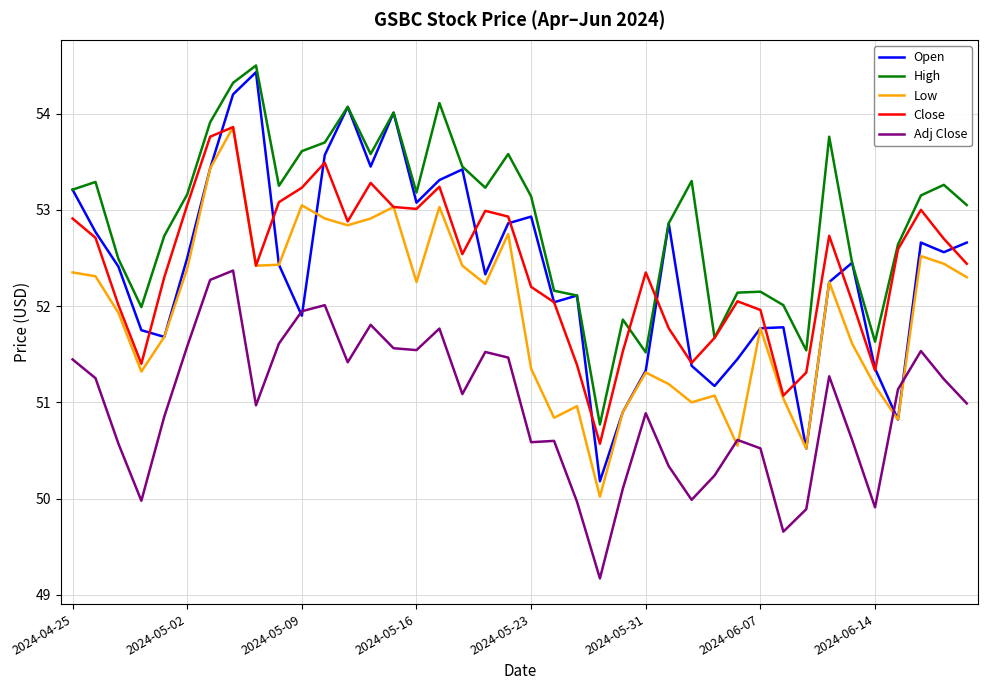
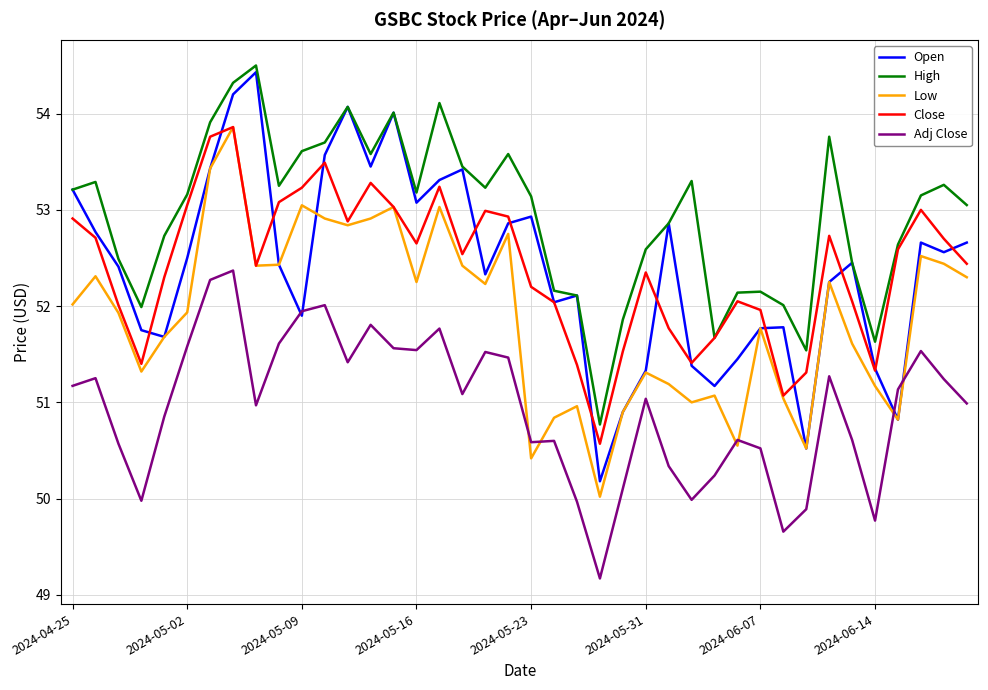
  {
    "Open": {
      "2024-05-02": 52.5,
      "2024-05-09": 51.9,
      "2024-05-16": 53.1,
      "2024-05-23": 52.9
    },
    "High": {
      "2024-05-02": 53.2,
      "2024-05-09": 53.6,
      "2024-05-16": 53.2,
      "2024-05-23": 53.1,
-     "2024-05-31": 51.5,
+     "2024-05-31": 52.6,
      "2024-06-07": 52.2,
      "2024-06-14": 51.6
    },
    "Low": {
-     "2024-04-25": 52.3,
-     "2024-05-02": 52.4,
+     "2024-04-25": 52.0,
+     "2024-05-02": 51.9,
      "2024-05-09": 53.0,
      "2024-05-16": 52.3,
-     "2024-05-23": 51.3,
+     "2024-05-23": 50.4,
      "2024-06-14": 51.2
    },
    "Close": {
      "2024-04-25": 52.9,
      "2024-05-02": 53.0,
      "2024-05-09": 53.2,
-     "2024-05-16": 53.0,
+     "2024-05-16": 52.7,
      "2024-05-23": 52.2,
      "2024-05-31": 52.3,
      "2024-06-07": 52.0
    },
    "Adj Close": {
-     "2024-04-25": 51.4,
+     "2024-04-25": 51.2,
      "2024-05-02": 51.6,
      "2024-05-09": 51.9,
      "2024-05-16": 51.5,
      "2024-05-23": 50.6,
-     "2024-05-31": 50.9,
+     "2024-05-31": 51.0,
      "2024-06-07": 50.5,
-     "2024-06-14": 49.9
+     "2024-06-14": 49.8
    }
  }
